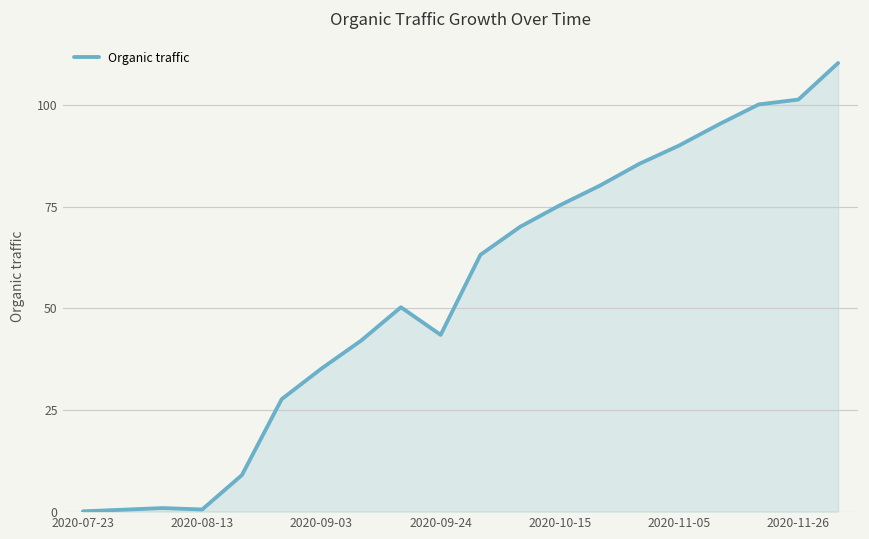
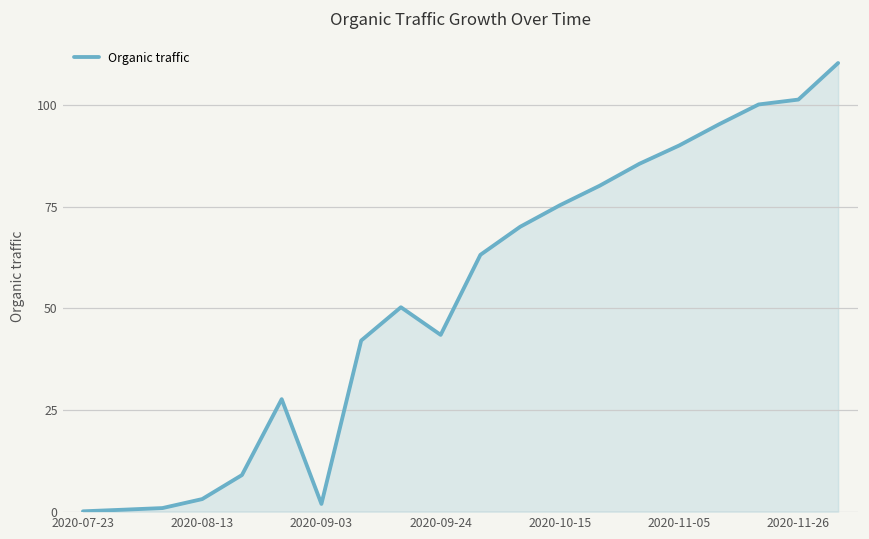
  {
    "2020-07-23": 0,
-   "2020-08-13": 1,
-   "2020-09-03": 35,
+   "2020-08-13": 3,
+   "2020-09-03": 2,
    "2020-09-24": 44,
    "2020-10-15": 75,
    "2020-11-05": 90,
    "2020-11-26": 101
  }
